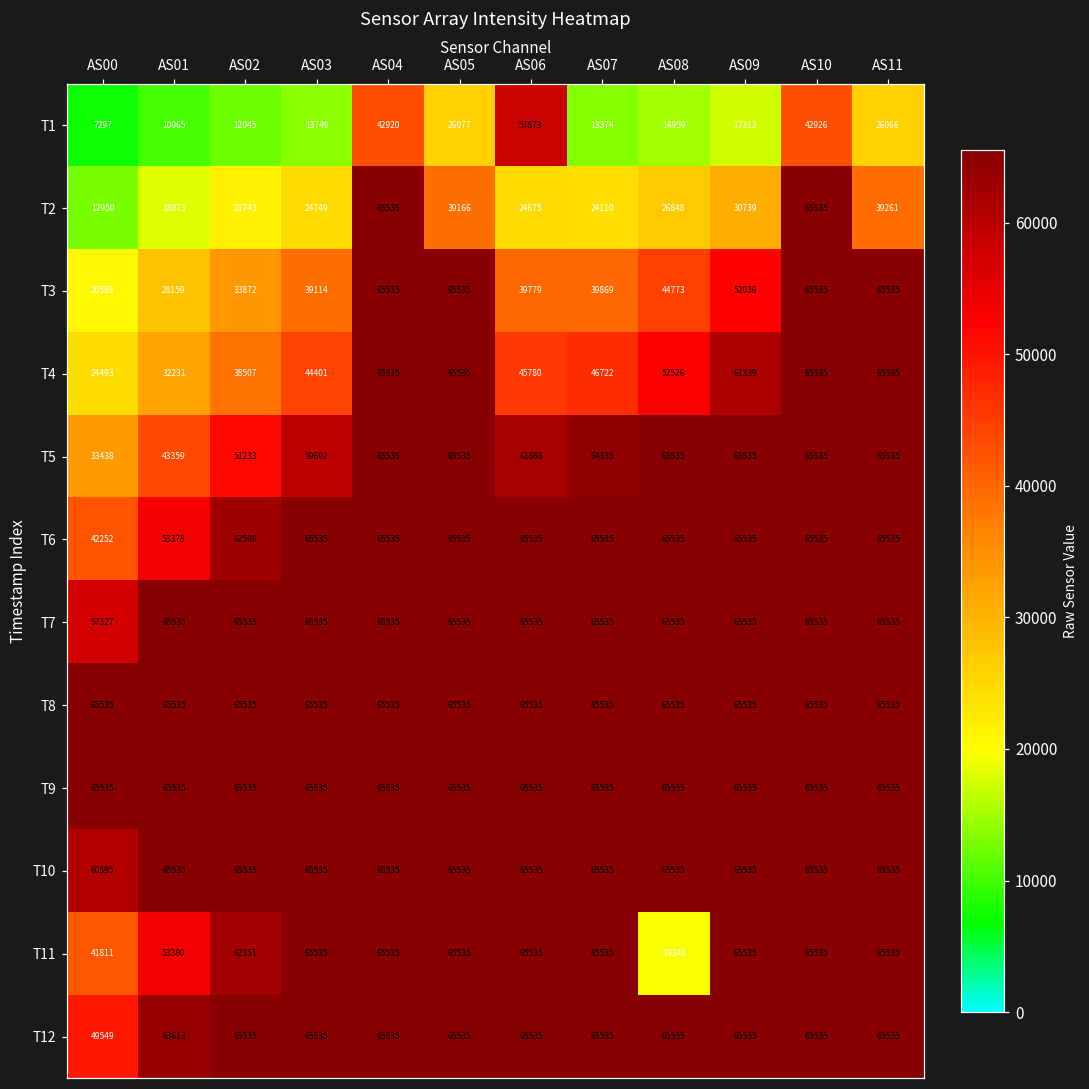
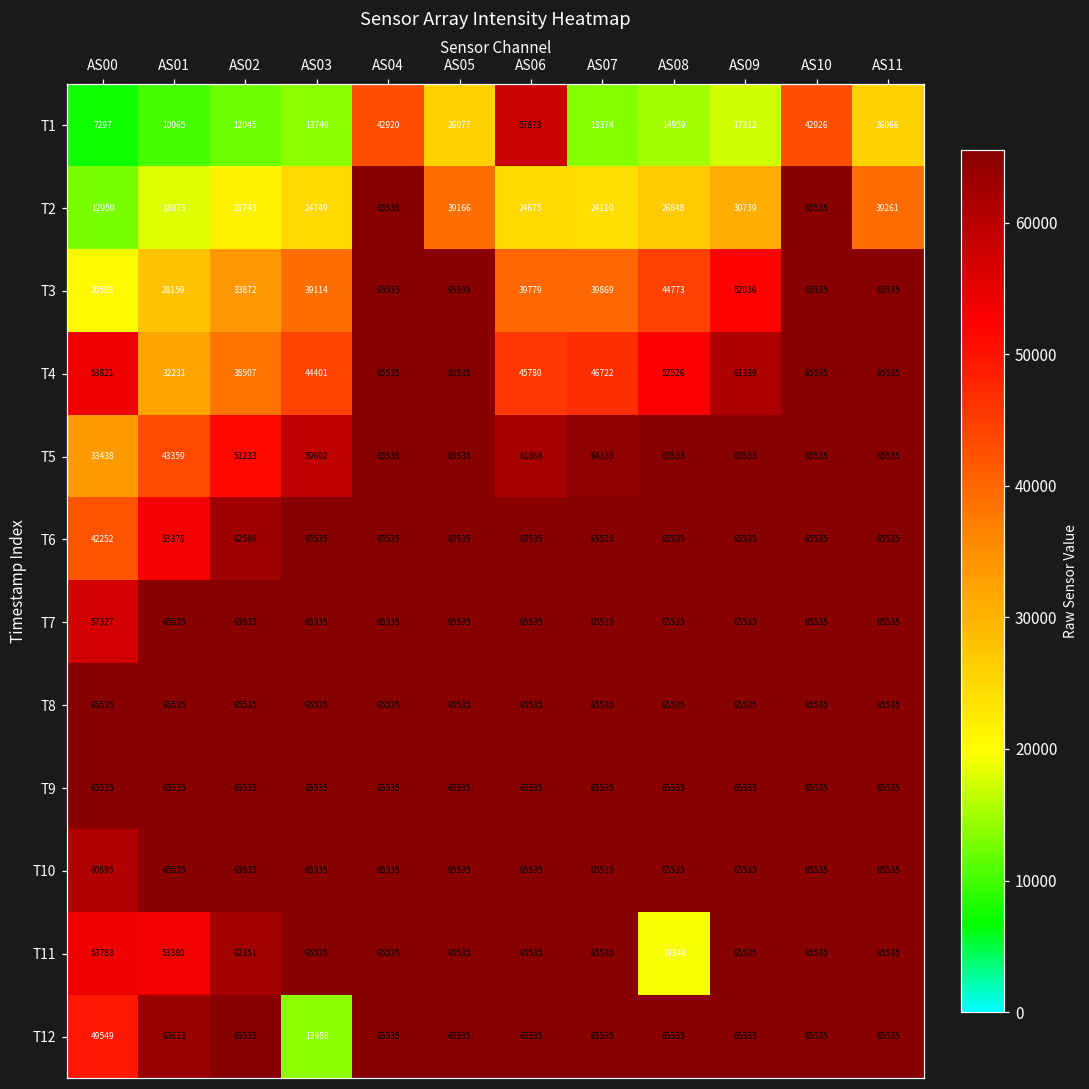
  {
    "T1": {
      "AS00": 7297,
      "AS01": 10065,
      "AS02": 12045,
      "AS03": 13749,
      "AS04": 42920,
      "AS05": 26077,
      "AS06": 57873,
      "AS07": 13374,
      "AS08": 14959,
      "AS09": 17312,
      "AS10": 42926,
      "AS11": 26066
    },
    "T2": {
      "AS00": 12950,
      "AS01": 18073,
      "AS02": 21743,
      "AS03": 24749,
      "AS04": 65535,
      "AS05": 39166,
      "AS06": 24675,
      "AS07": 24110,
      "AS08": 26848,
      "AS09": 30739,
      "AS10": 65535,
      "AS11": 39261
    },
    "T3": {
      "AS00": 20588,
      "AS01": 28159,
      "AS02": 33872,
      "AS03": 39114,
      "AS04": 65535,
      "AS05": 65535,
      "AS06": 39779,
      "AS07": 39869,
      "AS08": 44773,
      "AS09": 52036,
      "AS10": 65535,
      "AS11": 65535
    },
    "T4": {
-     "AS00": 24493,
+     "AS00": 53821,
      "AS01": 32231,
      "AS02": 38507,
      "AS03": 44401,
      "AS04": 65535,
      "AS05": 65535,
      "AS06": 45780,
      "AS07": 46722,
      "AS08": 52526,
      "AS09": 61339,
      "AS10": 65535,
      "AS11": 65535
    },
    "T5": {
      "AS00": 33438,
      "AS01": 43359,
      "AS02": 51233,
      "AS03": 59602,
      "AS04": 65535,
      "AS05": 65535,
      "AS06": 61868,
      "AS07": 64335,
      "AS08": 65535,
      "AS09": 65535,
      "AS10": 65535,
      "AS11": 65535
    },
    "T6": {
      "AS00": 42252,
      "AS01": 53378,
      "AS02": 62598,
      "AS03": 65535,
      "AS04": 65535,
      "AS05": 65535,
      "AS06": 65535,
      "AS07": 65535,
      "AS08": 65535,
      "AS09": 65535,
      "AS10": 65535,
      "AS11": 65535
    },
    "T7": {
      "AS00": 57327,
      "AS01": 65535,
      "AS02": 65535,
      "AS03": 65535,
      "AS04": 65535,
      "AS05": 65535,
      "AS06": 65535,
      "AS07": 65535,
      "AS08": 65535,
      "AS09": 65535,
      "AS10": 65535,
      "AS11": 65535
    },
    "T8": {
      "AS00": 65535,
      "AS01": 65535,
      "AS02": 65535,
      "AS03": 65535,
      "AS04": 65535,
      "AS05": 65535,
      "AS06": 65535,
      "AS07": 65535,
      "AS08": 65535,
      "AS09": 65535,
      "AS10": 65535,
      "AS11": 65535
    },
    "T9": {
      "AS00": 65535,
      "AS01": 65535,
      "AS02": 65535,
      "AS03": 65535,
      "AS04": 65535,
      "AS05": 65535,
      "AS06": 65535,
      "AS07": 65535,
      "AS08": 65535,
      "AS09": 65535,
      "AS10": 65535,
      "AS11": 65535
    },
    "T10": {
      "AS00": 60895,
      "AS01": 65535,
      "AS02": 65535,
      "AS03": 65535,
      "AS04": 65535,
      "AS05": 65535,
      "AS06": 65535,
      "AS07": 65535,
      "AS08": 65535,
      "AS09": 65535,
      "AS10": 65535,
      "AS11": 65535
    },
    "T11": {
-     "AS00": 41811,
+     "AS00": 53783,
      "AS01": 53380,
      "AS02": 62351,
      "AS03": 65535,
      "AS04": 65535,
      "AS05": 65535,
      "AS06": 65535,
      "AS07": 65535,
      "AS08": 19348,
      "AS09": 65535,
      "AS10": 65535,
      "AS11": 65535
    },
    "T12": {
      "AS00": 49549,
      "AS01": 63613,
      "AS02": 65535,
-     "AS03": 65535,
+     "AS03": 13958,
      "AS04": 65535,
      "AS05": 65535,
      "AS06": 65535,
      "AS07": 65535,
      "AS08": 65535,
      "AS09": 65535,
      "AS10": 65535,
      "AS11": 65535
    }
  }
